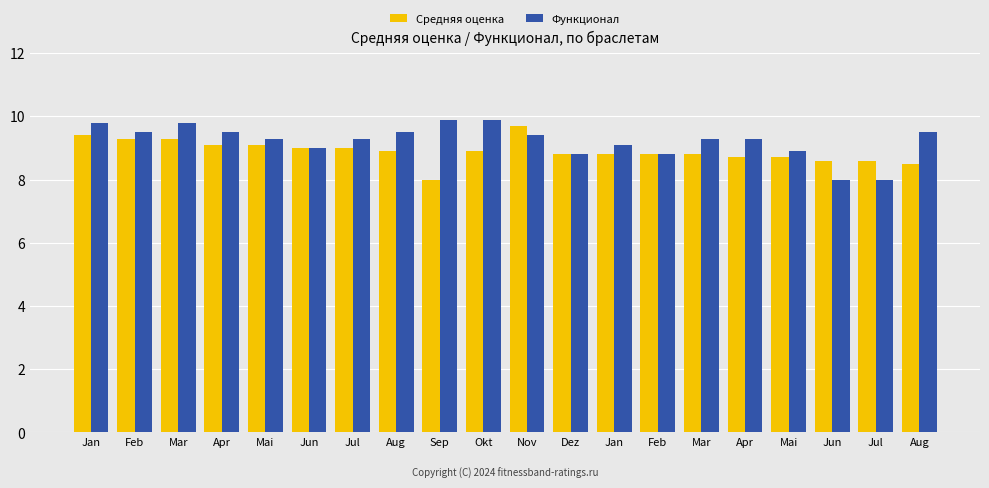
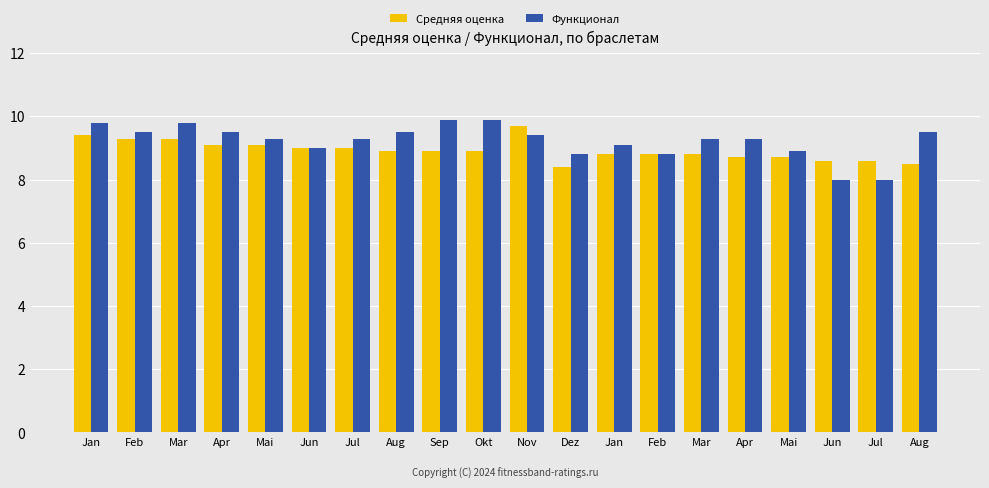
  {
    "Средняя оценка": {
-     "Sep": 8.0,
+     "Sep": 8.9,
      "Okt": 8.9,
      "Nov": 9.7,
-     "Dez": 8.8
+     "Dez": 8.4
    },
    "Функционал": {
      "Sep": 9.9,
      "Okt": 9.9,
      "Nov": 9.4,
      "Dez": 8.8
    }
  }
